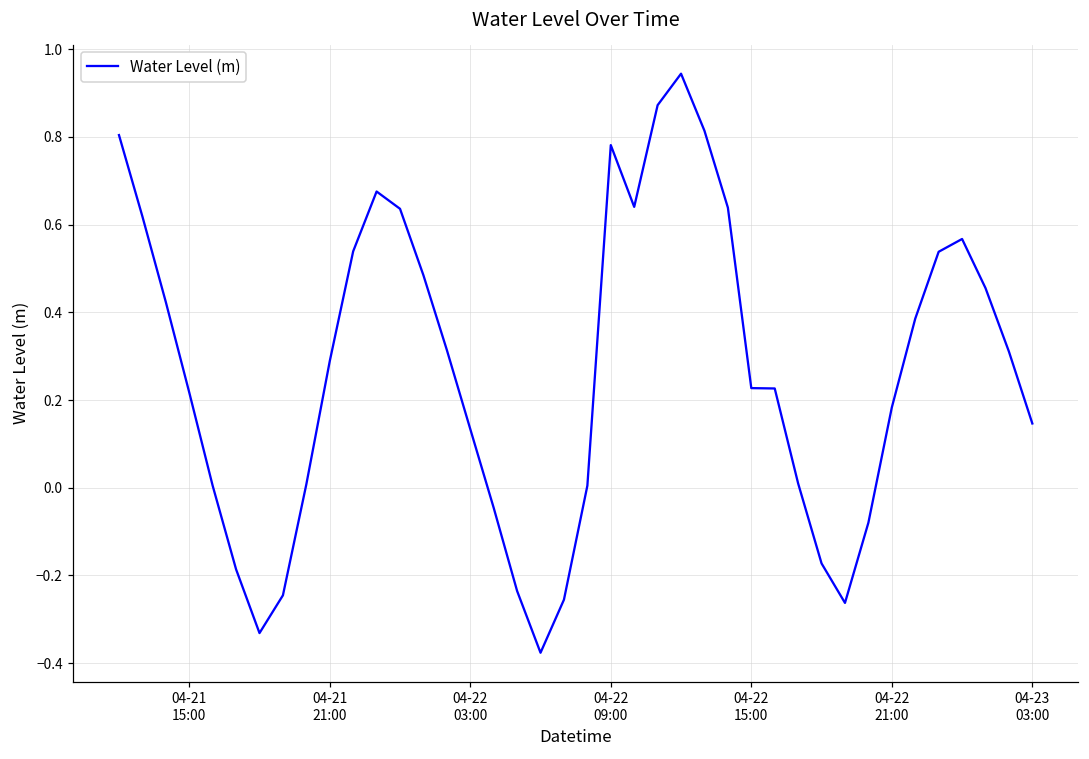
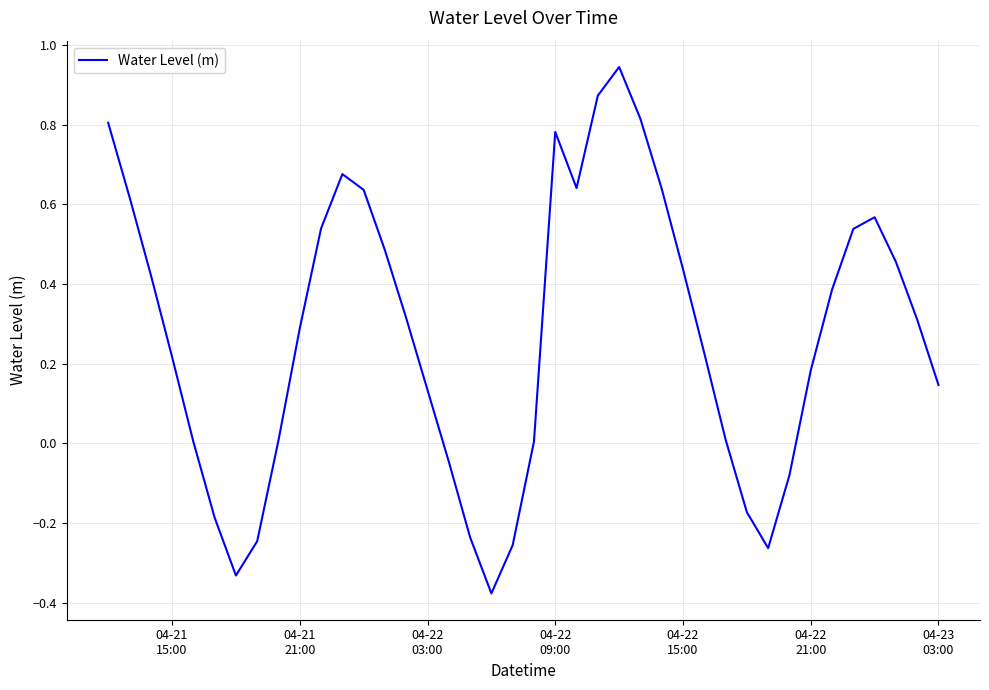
  {
    "04-21 15:00": 0.22,
    "04-21 21:00": 0.29,
    "04-22 03:00": 0.13,
    "04-22 09:00": 0.78,
-   "04-22 15:00": 0.23,
+   "04-22 15:00": 0.44,
    "04-22 21:00": 0.18,
    "04-23 03:00": 0.15
  }
